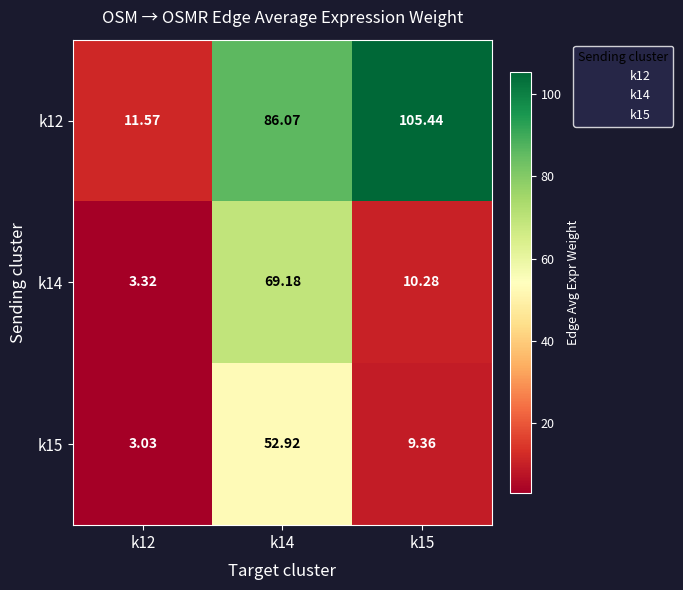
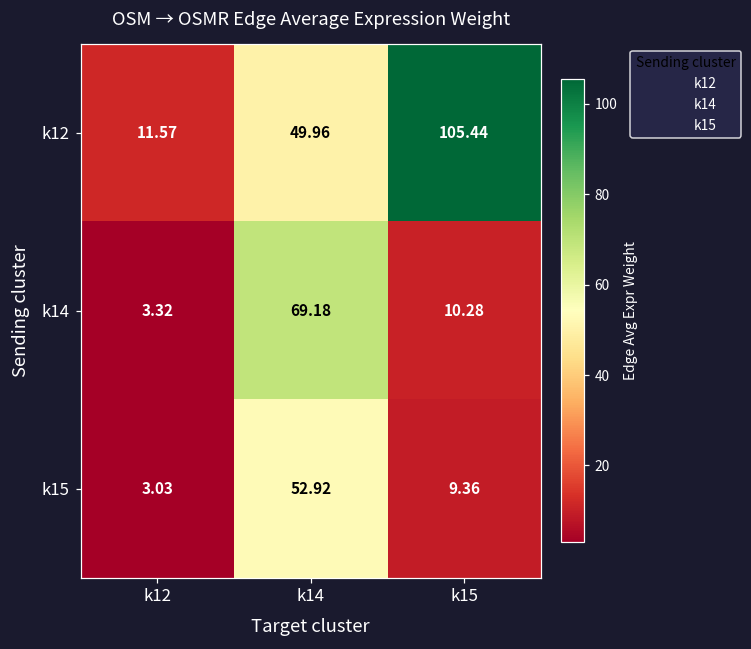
  {
    "k12": {
      "k12": 11.57,
-     "k14": 86.07,
+     "k14": 49.96,
      "k15": 105.44
    },
    "k14": {
      "k12": 3.32,
      "k14": 69.18,
      "k15": 10.28
    },
    "k15": {
      "k12": 3.03,
      "k14": 52.92,
      "k15": 9.36
    }
  }
